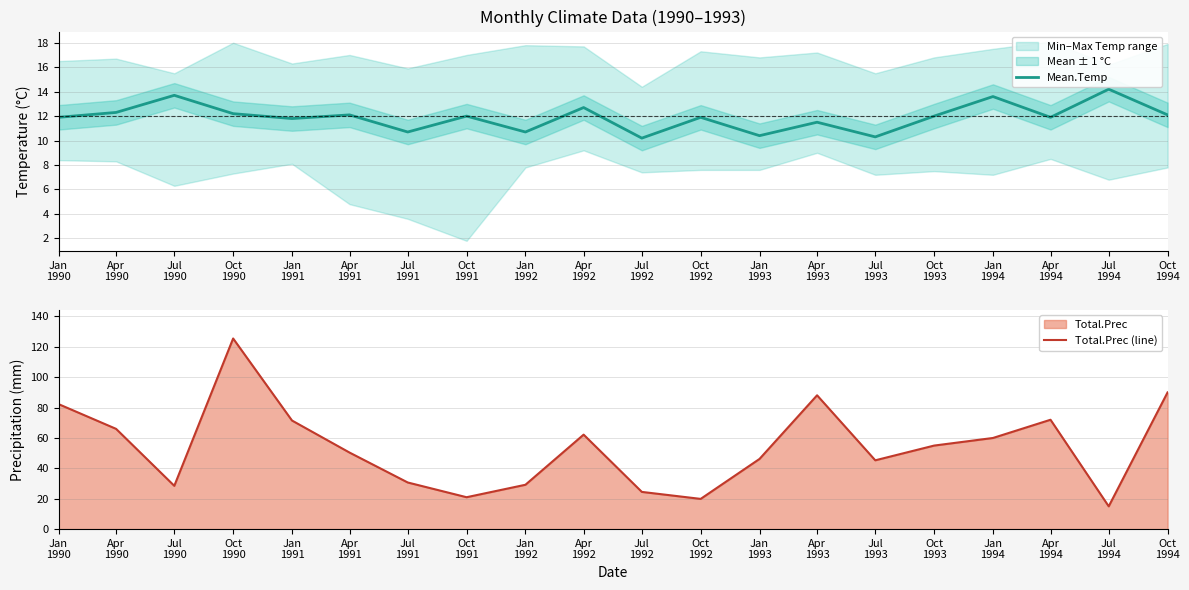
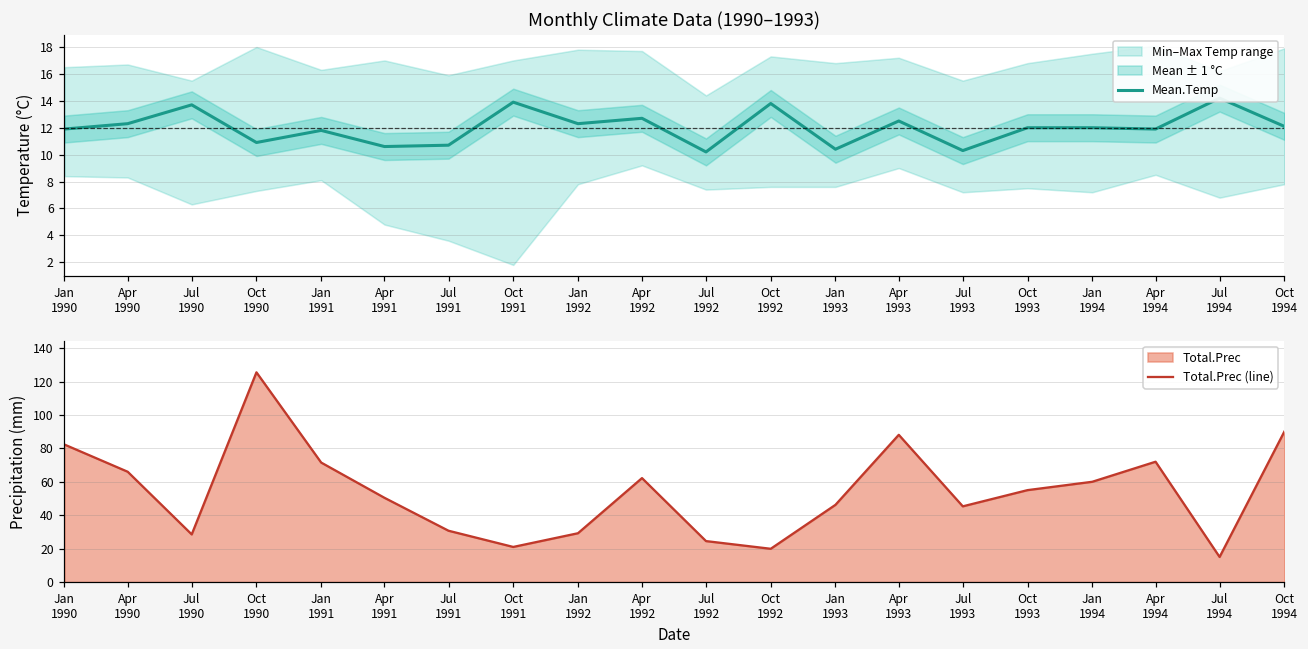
  {
    "Monthly Climate Data (1990–1993)": {
      "Mean.Temp": {
        "Jan 1990": 11.9,
        "Apr 1990": 12.3,
        "Jul 1990": 13.7,
-       "Oct 1990": 12.2,
+       "Oct 1990": 10.9,
        "Jan 1991": 11.8,
-       "Apr 1991": 12.1,
+       "Apr 1991": 10.6,
        "Jul 1991": 10.7,
-       "Oct 1991": 12.0,
-       "Jan 1992": 10.7,
+       "Oct 1991": 13.9,
+       "Jan 1992": 12.3,
        "Apr 1992": 12.7,
        "Jul 1992": 10.2,
-       "Oct 1992": 11.9,
+       "Oct 1992": 13.8,
        "Jan 1993": 10.4,
-       "Apr 1993": 11.5,
+       "Apr 1993": 12.5,
        "Jul 1993": 10.3,
        "Oct 1993": 12.0,
-       "Jan 1994": 13.6,
+       "Jan 1994": 12.0,
        "Apr 1994": 11.9,
        "Jul 1994": 14.2,
        "Oct 1994": 12.1
      }
    }
  }
